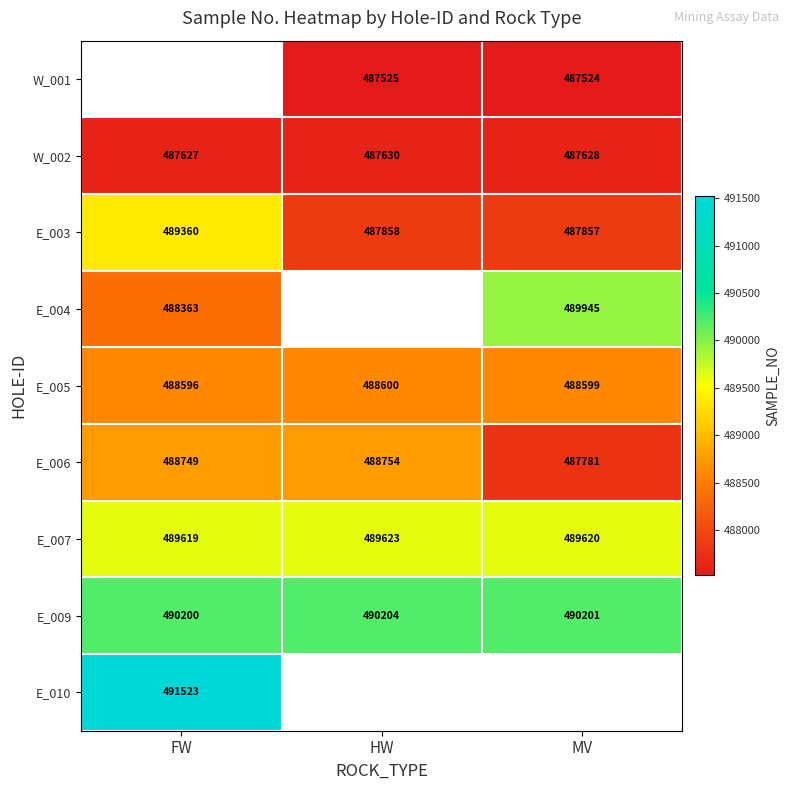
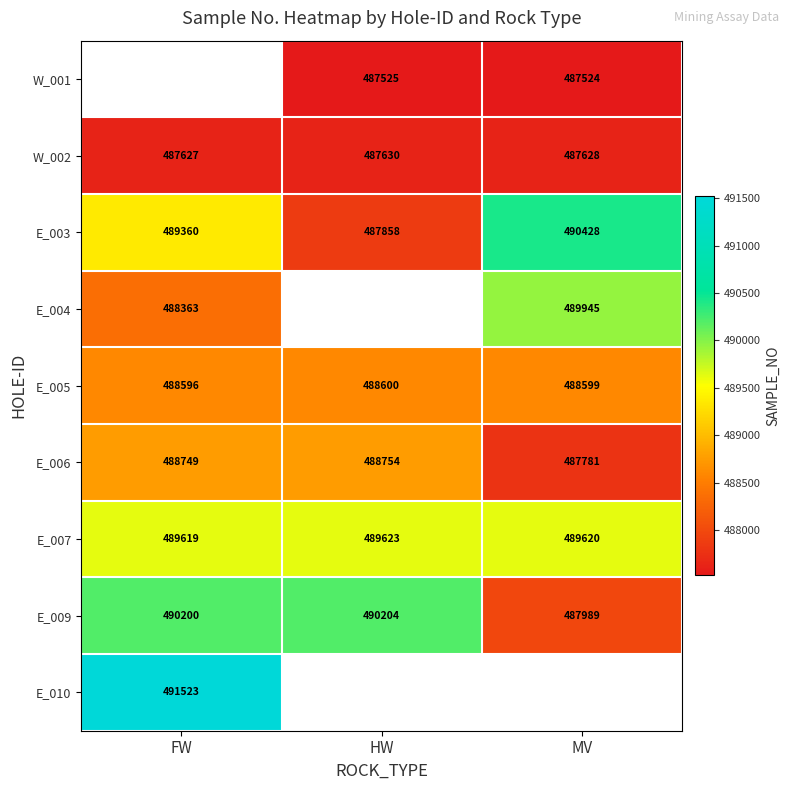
  {
    "W_001": {
      "HW": 487525,
      "MV": 487524
    },
    "W_002": {
      "FW": 487627,
      "HW": 487630,
      "MV": 487628
    },
    "E_003": {
      "FW": 489360,
      "HW": 487858,
-     "MV": 487857
+     "MV": 490428
    },
    "E_004": {
      "FW": 488363,
      "MV": 489945
    },
    "E_005": {
      "FW": 488596,
      "HW": 488600,
      "MV": 488599
    },
    "E_006": {
      "FW": 488749,
      "HW": 488754,
      "MV": 487781
    },
    "E_007": {
      "FW": 489619,
      "HW": 489623,
      "MV": 489620
    },
    "E_009": {
      "FW": 490200,
      "HW": 490204,
-     "MV": 490201
+     "MV": 487989
    },
    "E_010": {
      "FW": 491523
    }
  }
